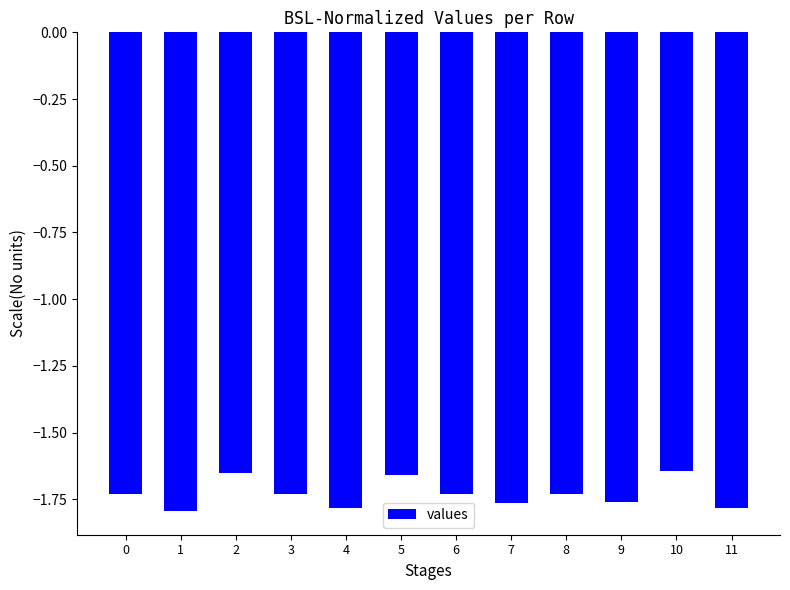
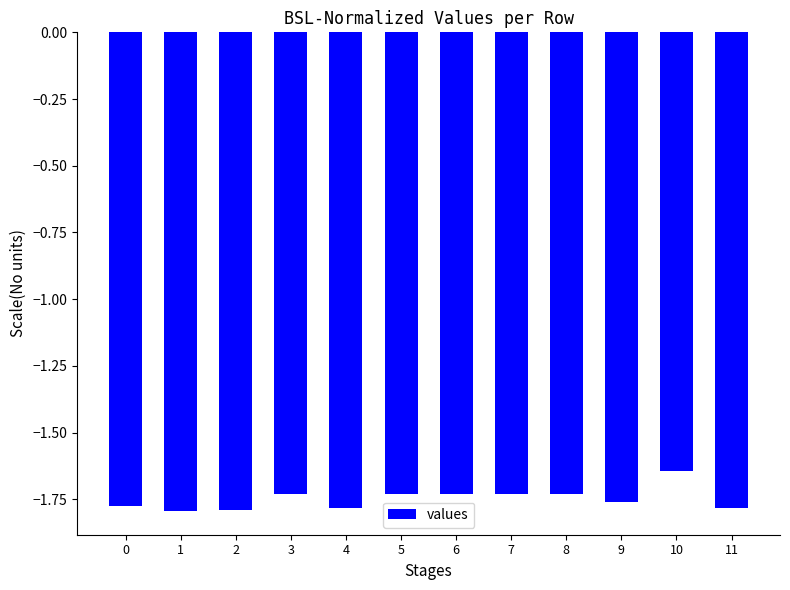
  {
-   "0": -1.73,
+   "0": -1.77,
    "1": -1.79,
-   "2": -1.65,
+   "2": -1.79,
    "3": -1.73,
    "4": -1.78,
-   "5": -1.66,
+   "5": -1.73,
    "6": -1.73,
-   "7": -1.77,
+   "7": -1.73,
    "8": -1.73,
    "9": -1.76,
    "10": -1.64,
    "11": -1.78
  }
